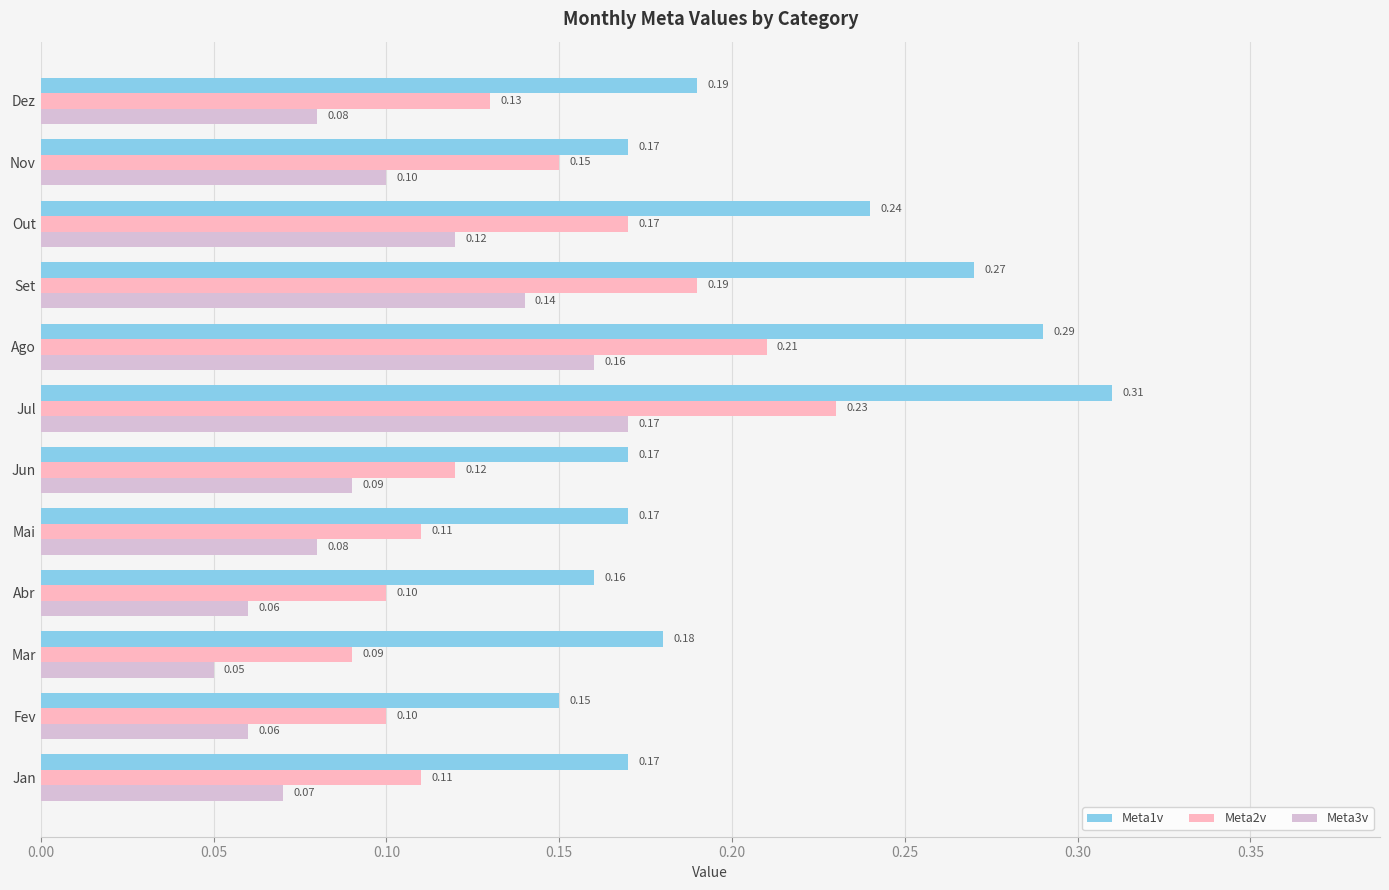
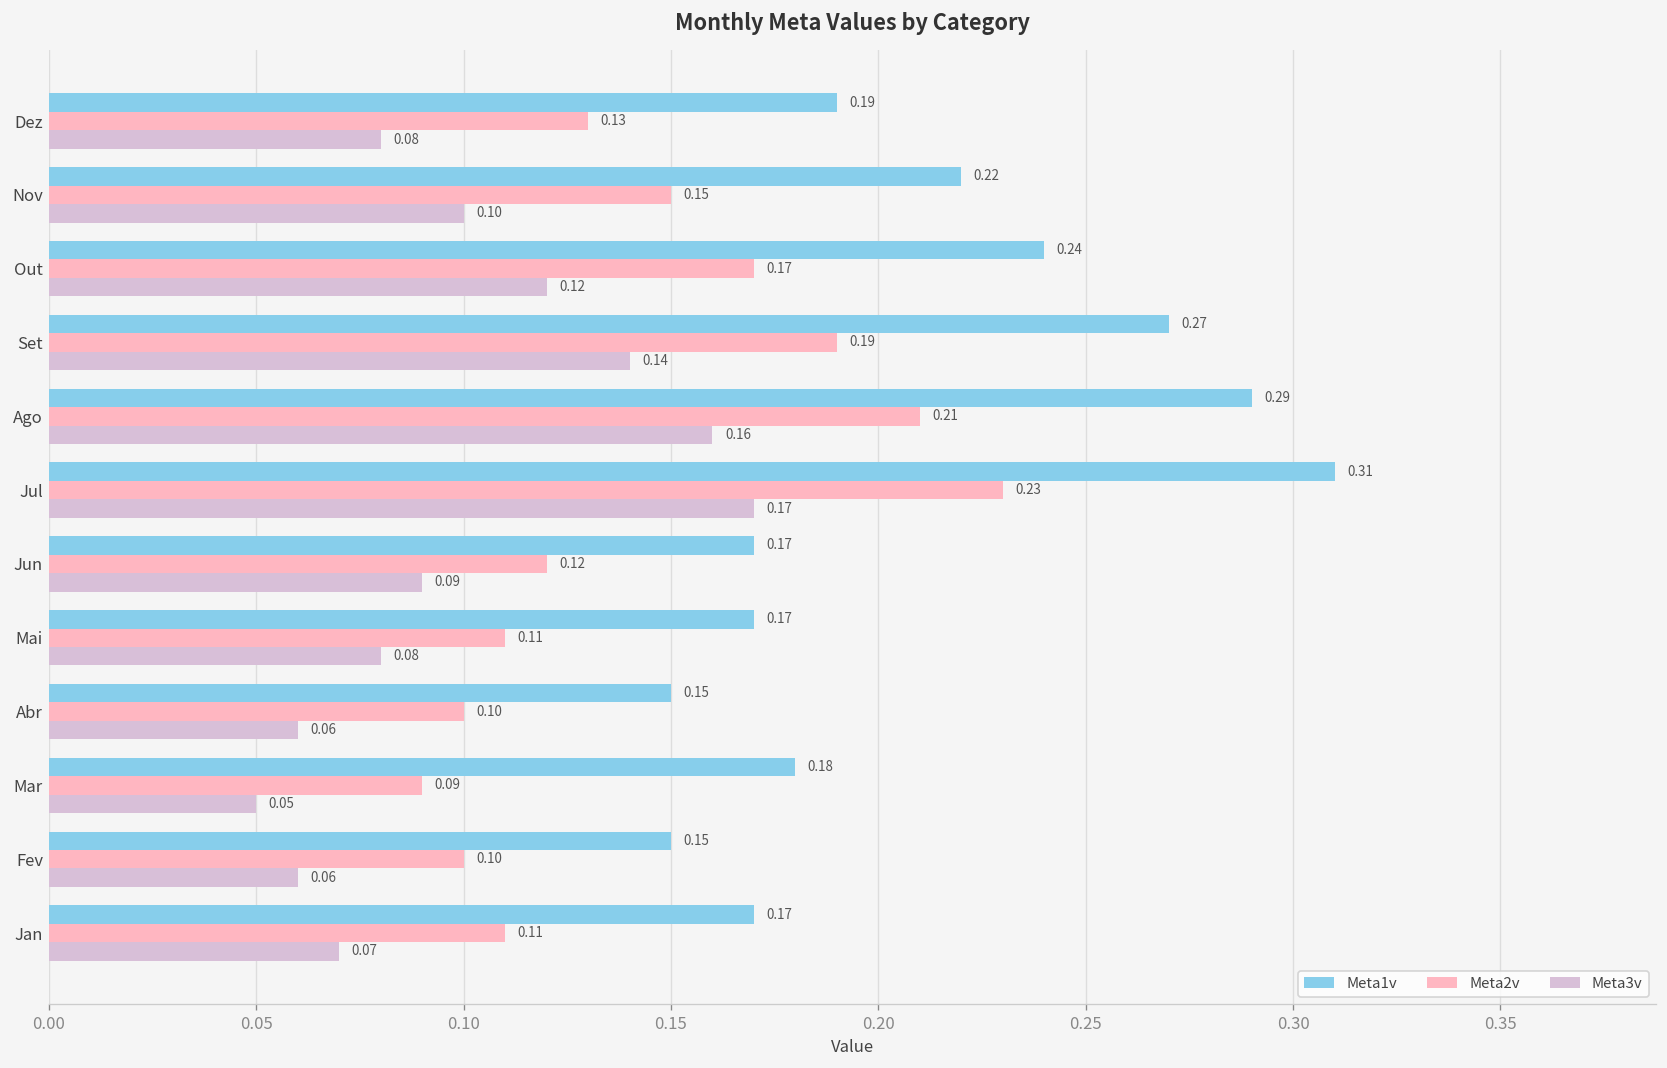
  {
    "Meta1v": {
      "Dez": 0.19,
-     "Nov": 0.17,
+     "Nov": 0.22,
      "Out": 0.24,
      "Set": 0.27,
      "Ago": 0.29,
      "Jul": 0.31,
      "Jun": 0.17,
      "Mai": 0.17,
-     "Abr": 0.16,
+     "Abr": 0.15,
      "Mar": 0.18,
      "Fev": 0.15,
      "Jan": 0.17
    }
  }
